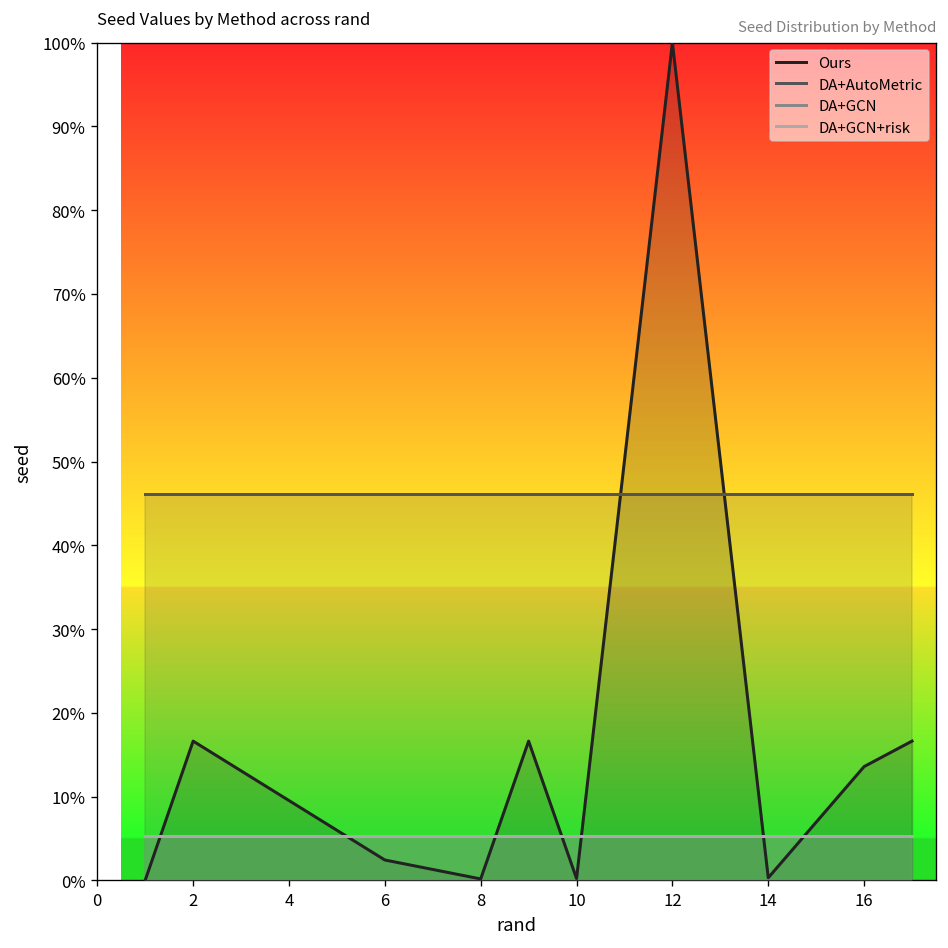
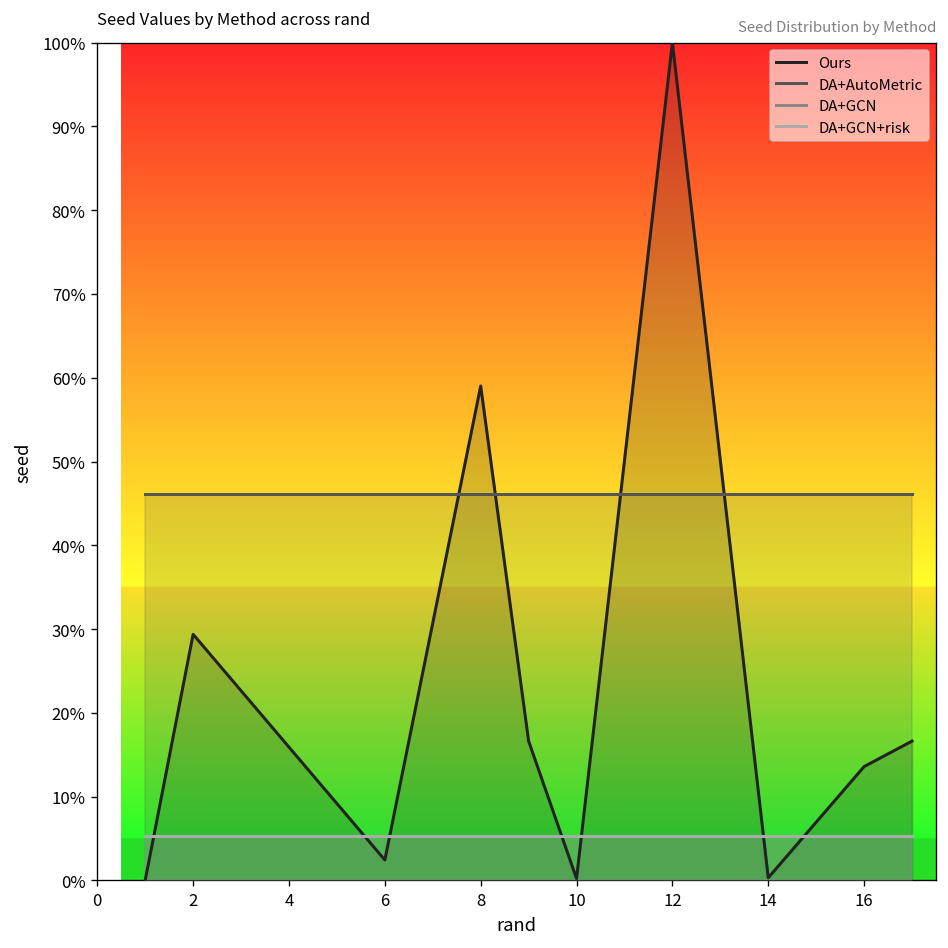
  {
    "Ours": {
-     "2": "17%",
+     "2": "29%",
      "6": "2%",
-     "8": "0%",
+     "8": "59%",
      "10": "0%",
      "12": "100%",
      "14": "0%",
      "16": "14%"
    },
    "DA+AutoMetric": {
      "2": "46%",
      "6": "46%",
      "8": "46%",
      "10": "46%",
      "12": "46%",
      "14": "46%",
      "16": "46%"
    },
    "DA+GCN+risk": {
      "2": "5%",
      "6": "5%",
      "8": "5%",
      "10": "5%",
      "12": "5%",
      "14": "5%",
      "16": "5%"
    }
  }
